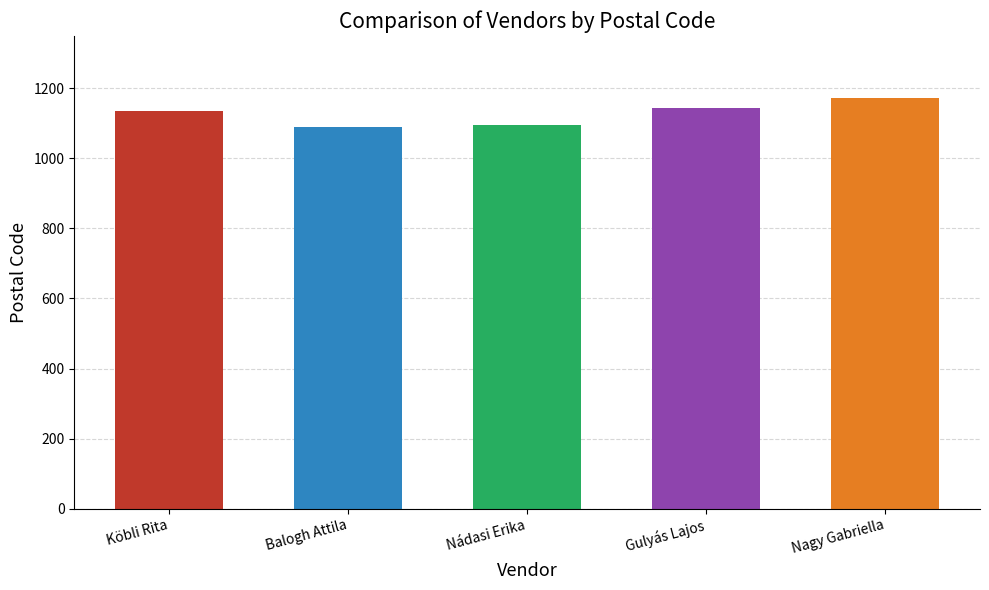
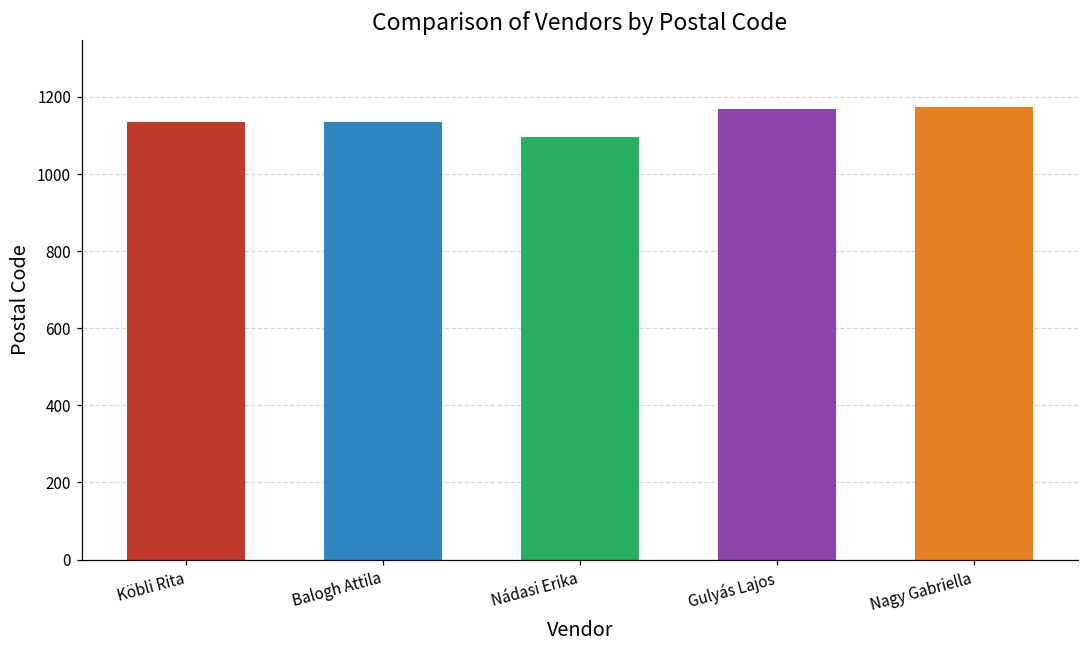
  {
    "Köbli Rita": 1130,
-   "Balogh Attila": 1090,
+   "Balogh Attila": 1130,
    "Nádasi Erika": 1100,
-   "Gulyás Lajos": 1140,
+   "Gulyás Lajos": 1170,
    "Nagy Gabriella": 1170
  }
